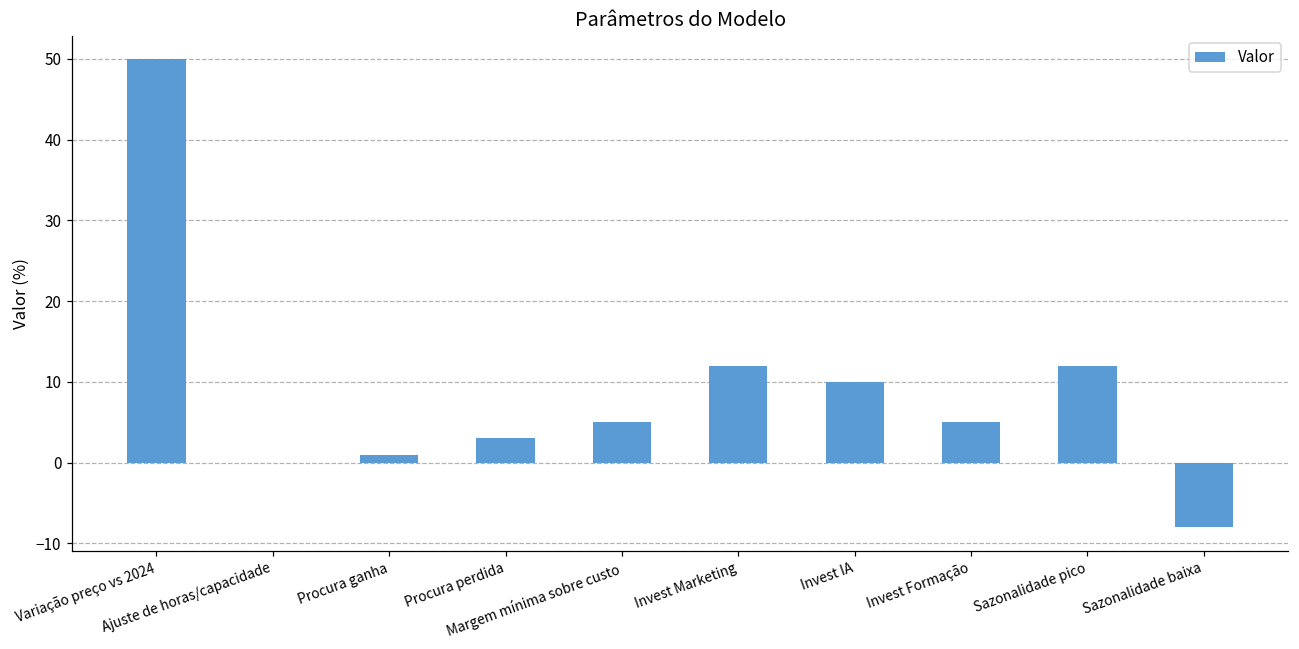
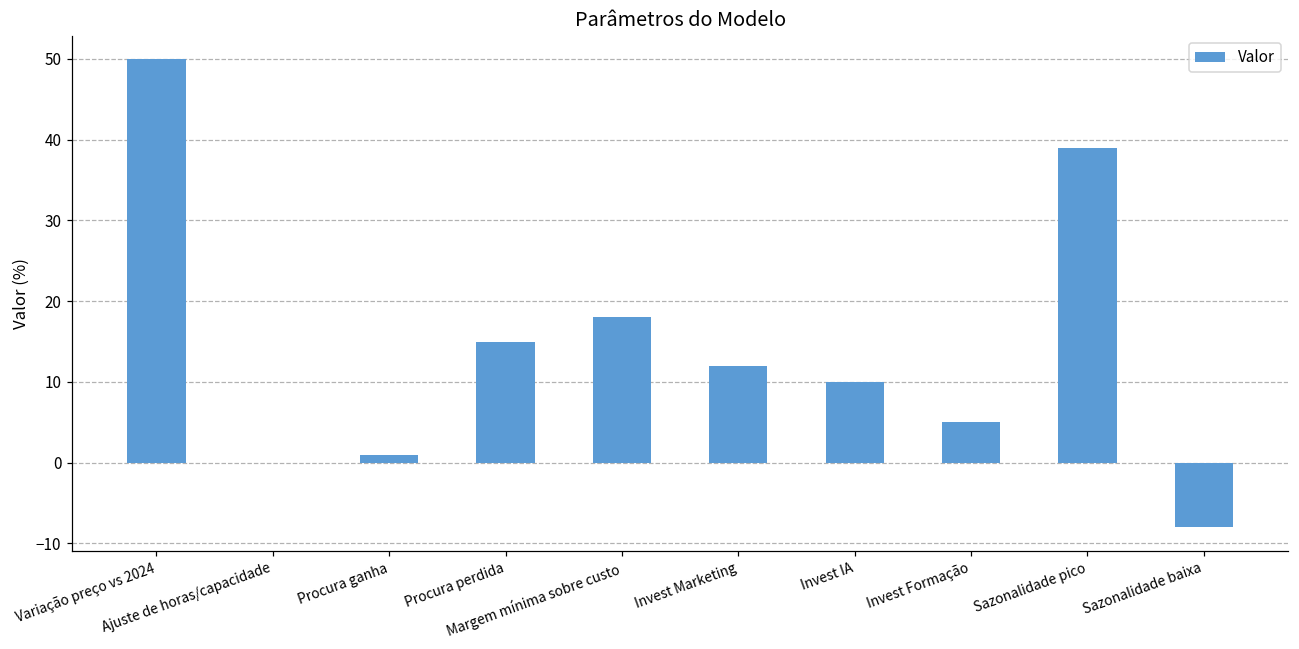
  {
    "Variação preço vs 2024": 50,
    "Ajuste de horas/capacidade": 0,
    "Procura ganha": 1,
-   "Procura perdida": 3,
-   "Margem mínima sobre custo": 5,
+   "Procura perdida": 15,
+   "Margem mínima sobre custo": 18,
    "Invest Marketing": 12,
    "Invest IA": 10,
    "Invest Formação": 5,
-   "Sazonalidade pico": 12,
+   "Sazonalidade pico": 39,
    "Sazonalidade baixa": -8
  }
